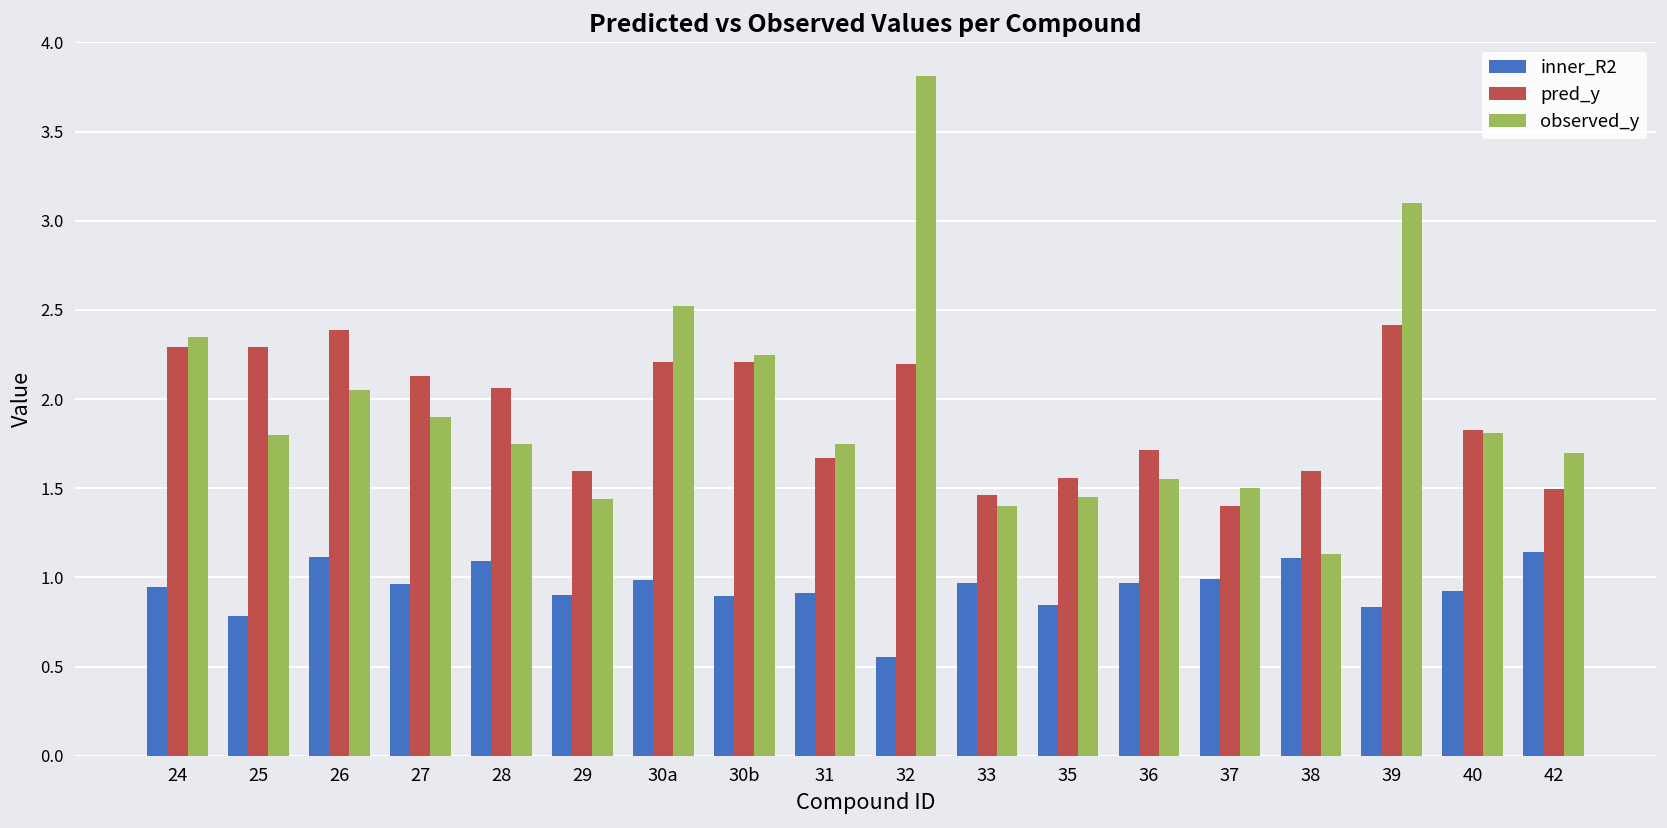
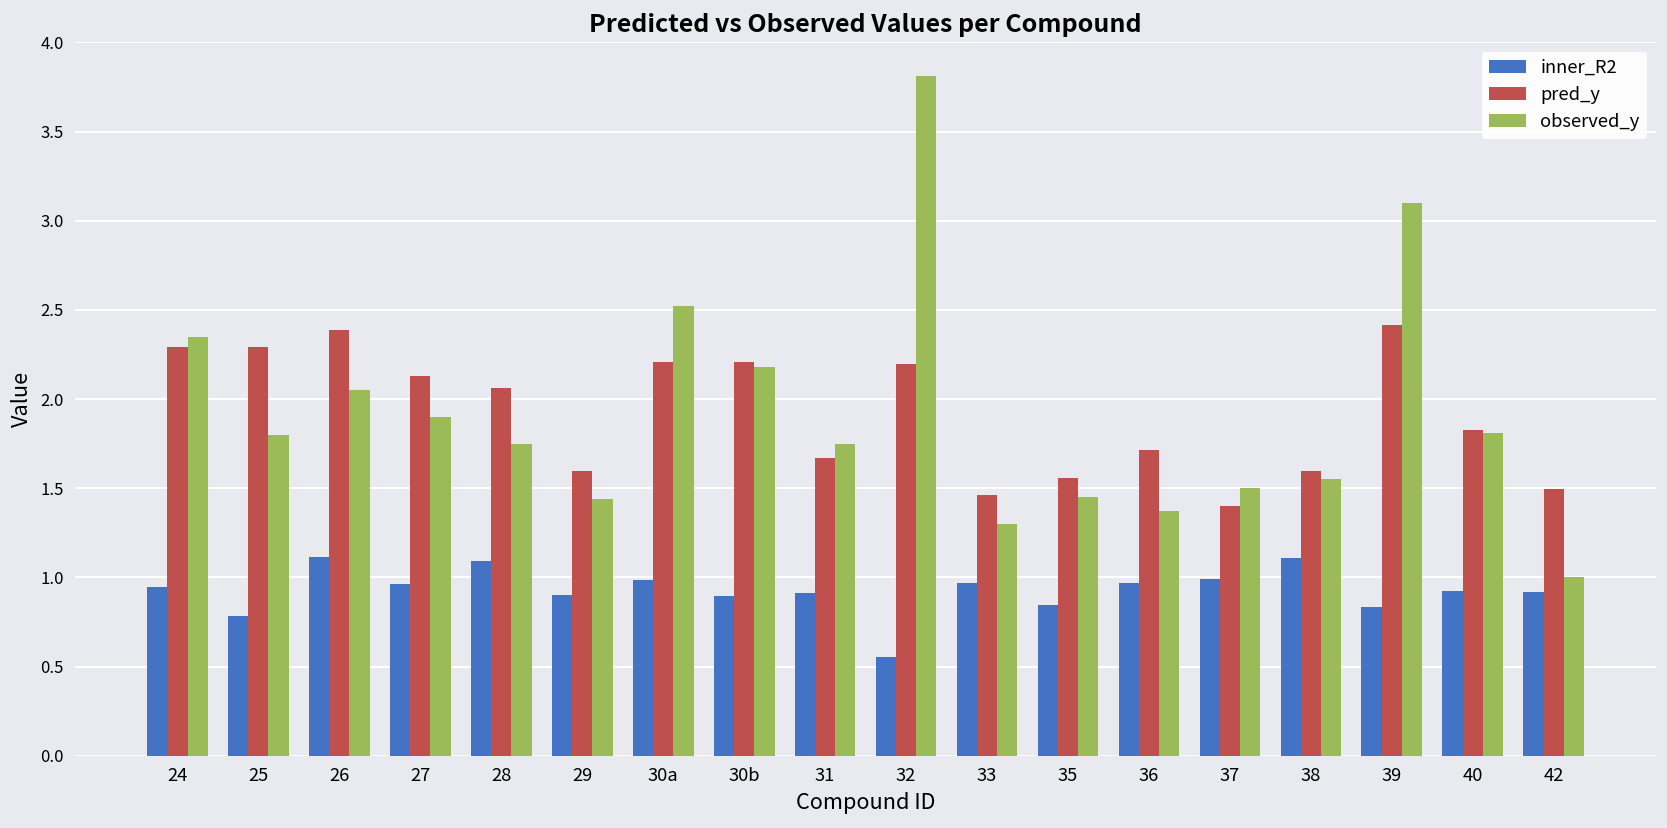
  {
    "inner_R2": {
      "24": 0.95,
      "25": 0.78,
      "26": 1.11,
      "27": 0.96,
      "28": 1.09,
      "29": 0.90,
      "30a": 0.99,
      "30b": 0.90,
      "31": 0.91,
      "32": 0.55,
      "33": 0.97,
      "35": 0.85,
      "36": 0.97,
      "37": 0.99,
      "38": 1.11,
      "39": 0.83,
      "40": 0.93,
-     "42": 1.14
+     "42": 0.92
    },
    "pred_y": {
      "24": 2.29,
      "25": 2.29,
      "26": 2.39,
      "27": 2.13,
      "28": 2.06,
      "29": 1.60,
      "30a": 2.21,
      "30b": 2.21,
      "31": 1.67,
      "32": 2.20,
      "33": 1.46,
      "35": 1.56,
      "36": 1.72,
      "37": 1.40,
      "38": 1.60,
      "39": 2.42,
      "40": 1.83,
      "42": 1.50
    },
    "observed_y": {
      "24": 2.35,
      "25": 1.80,
      "26": 2.05,
      "27": 1.90,
      "28": 1.75,
      "29": 1.44,
      "30a": 2.52,
-     "30b": 2.25,
+     "30b": 2.18,
      "31": 1.75,
      "32": 3.81,
-     "33": 1.4,
+     "33": 1.3,
      "35": 1.45,
-     "36": 1.55,
+     "36": 1.37,
      "37": 1.50,
-     "38": 1.13,
+     "38": 1.55,
      "39": 3.10,
      "40": 1.81,
-     "42": 1.7
+     "42": 1.0
    }
  }
